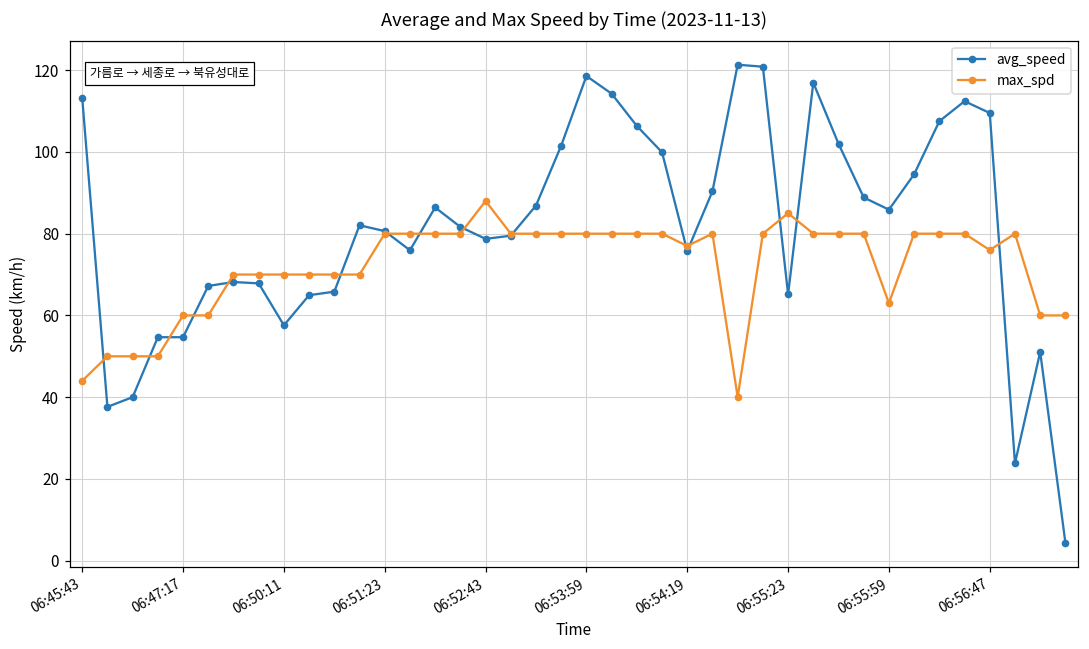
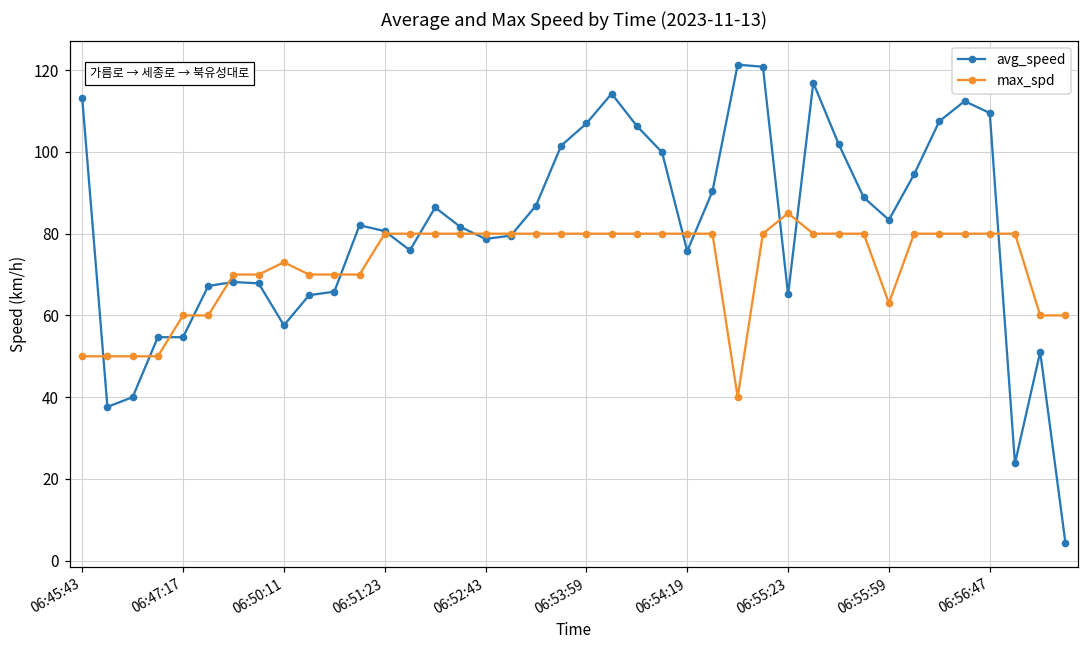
  {
    "avg_speed": {
      "06:45:43": 113,
      "06:47:17": 55,
      "06:50:11": 58,
      "06:52:43": 79,
-     "06:53:59": 119,
+     "06:53:59": 107,
      "06:54:19": 76,
      "06:55:23": 65,
-     "06:55:59": 86,
+     "06:55:59": 83,
      "06:56:47": 110
    },
    "max_spd": {
-     "06:45:43": 44,
+     "06:45:43": 50,
      "06:47:17": 60,
-     "06:50:11": 70,
-     "06:52:43": 88,
+     "06:50:11": 73,
+     "06:52:43": 80,
      "06:53:59": 80,
-     "06:54:19": 77,
+     "06:54:19": 80,
      "06:55:23": 85,
      "06:55:59": 63,
-     "06:56:47": 76
+     "06:56:47": 80
    }
  }
